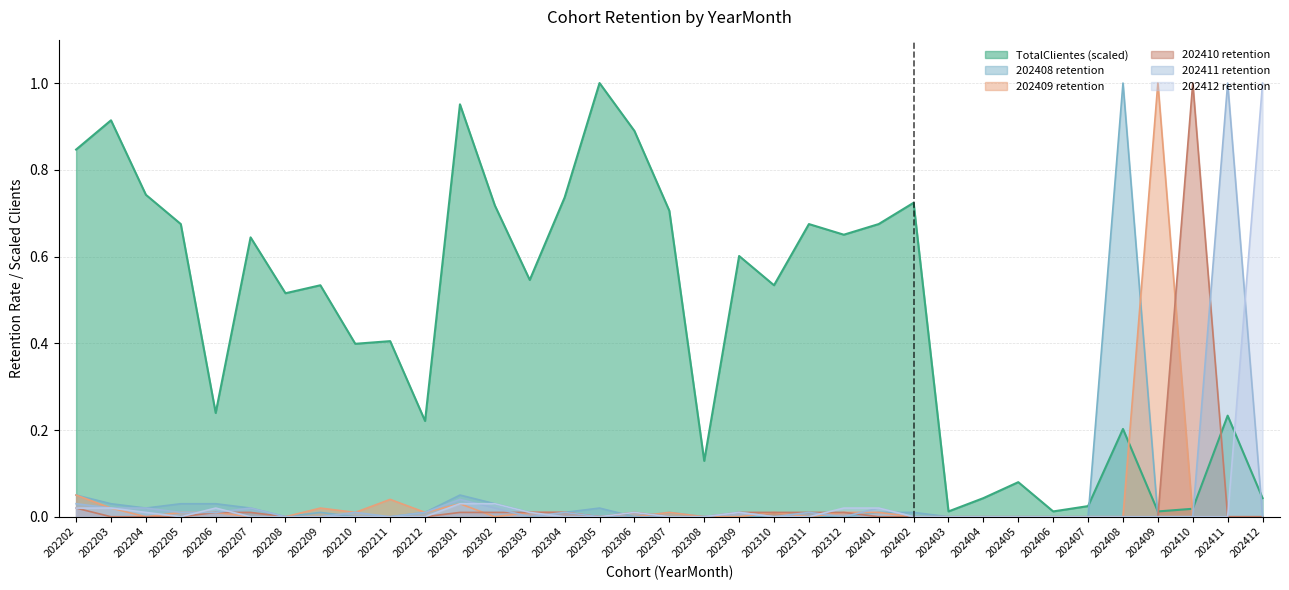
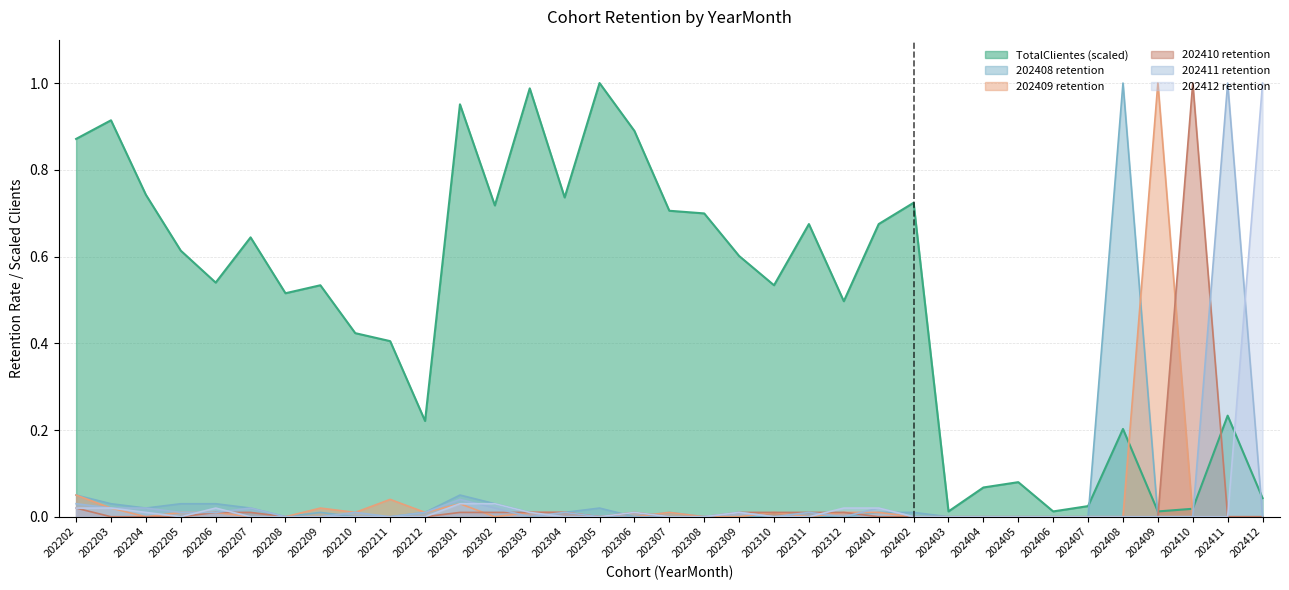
  {
    "TotalClientes (scaled)": {
-     "202202": 0.85,
+     "202202": 0.87,
      "202203": 0.91,
      "202204": 0.74,
-     "202205": 0.67,
-     "202206": 0.24,
+     "202205": 0.61,
+     "202206": 0.54,
      "202207": 0.64,
      "202208": 0.52,
      "202209": 0.53,
-     "202210": 0.40,
+     "202210": 0.42,
      "202211": 0.40,
      "202212": 0.22,
      "202301": 0.95,
      "202302": 0.72,
-     "202303": 0.55,
+     "202303": 0.99,
      "202304": 0.74,
      "202305": 1.00,
      "202306": 0.89,
      "202307": 0.71,
-     "202308": 0.13,
+     "202308": 0.70,
      "202309": 0.60,
      "202310": 0.53,
      "202311": 0.67,
-     "202312": 0.65,
+     "202312": 0.50,
      "202401": 0.67,
      "202402": 0.72,
      "202403": 0.01,
-     "202404": 0.04,
+     "202404": 0.07,
      "202405": 0.08,
      "202406": 0.01,
      "202407": 0.02,
      "202408": 0.20,
      "202409": 0.01,
      "202410": 0.02,
      "202411": 0.23,
      "202412": 0.04
    }
  }
